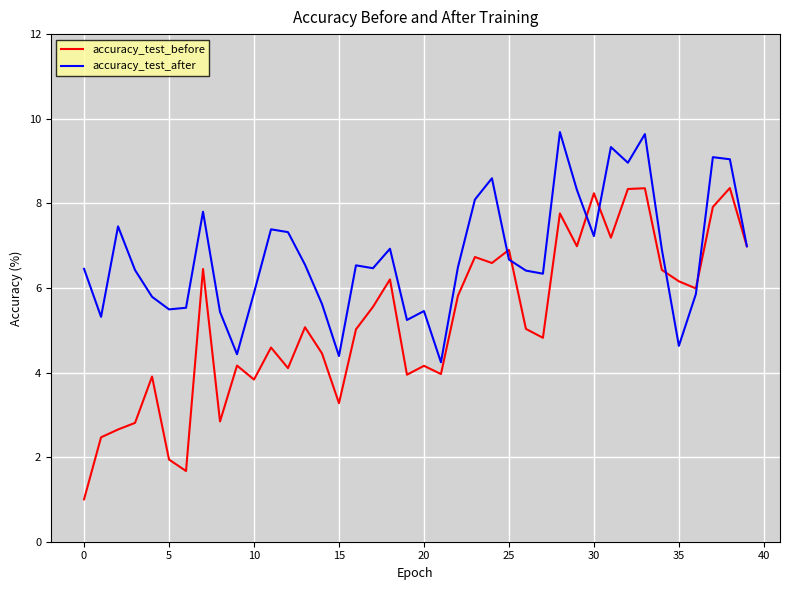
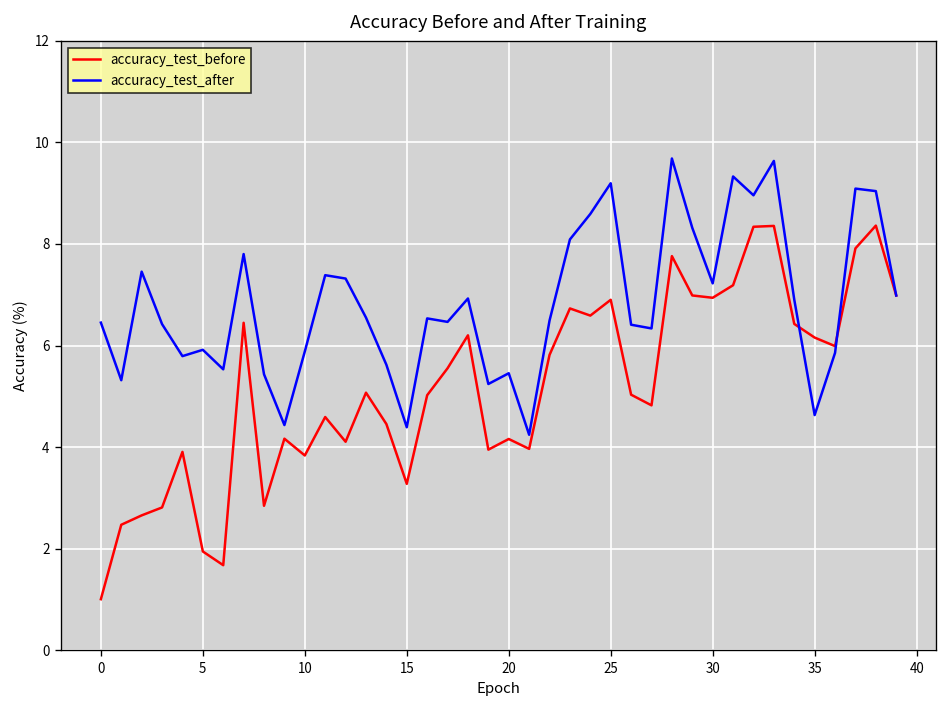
  {
    "accuracy_test_before": {
      "0": 1.0,
      "5": 1.9,
      "10": 3.8,
      "15": 3.3,
      "20": 4.2,
      "25": 6.9,
-     "30": 8.2,
+     "30": 6.9,
      "35": 6.2
    },
    "accuracy_test_after": {
      "0": 6.5,
-     "5": 5.5,
+     "5": 5.9,
      "10": 5.9,
      "15": 4.4,
      "20": 5.5,
-     "25": 6.7,
+     "25": 9.2,
      "30": 7.2,
      "35": 4.6
    }
  }
